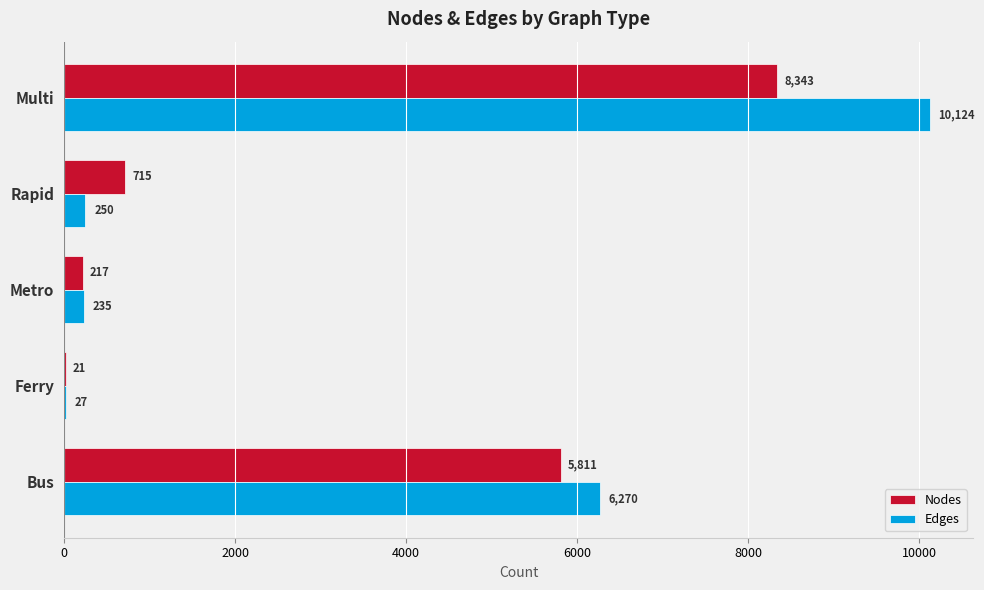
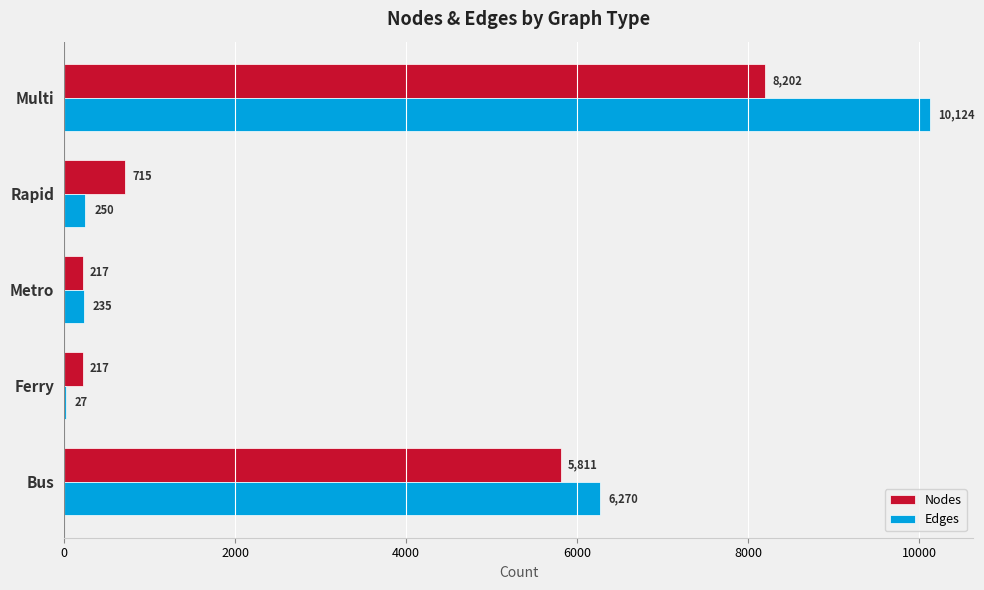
  {
    "Nodes": {
-     "Multi": "8,343",
+     "Multi": "8,202",
      "Rapid": "715",
      "Metro": "217",
-     "Ferry": "21",
+     "Ferry": "217",
      "Bus": "5,811"
    },
    "Edges": {
      "Multi": "10,124",
      "Rapid": "250",
      "Metro": "235",
      "Ferry": "27",
      "Bus": "6,270"
    }
  }
